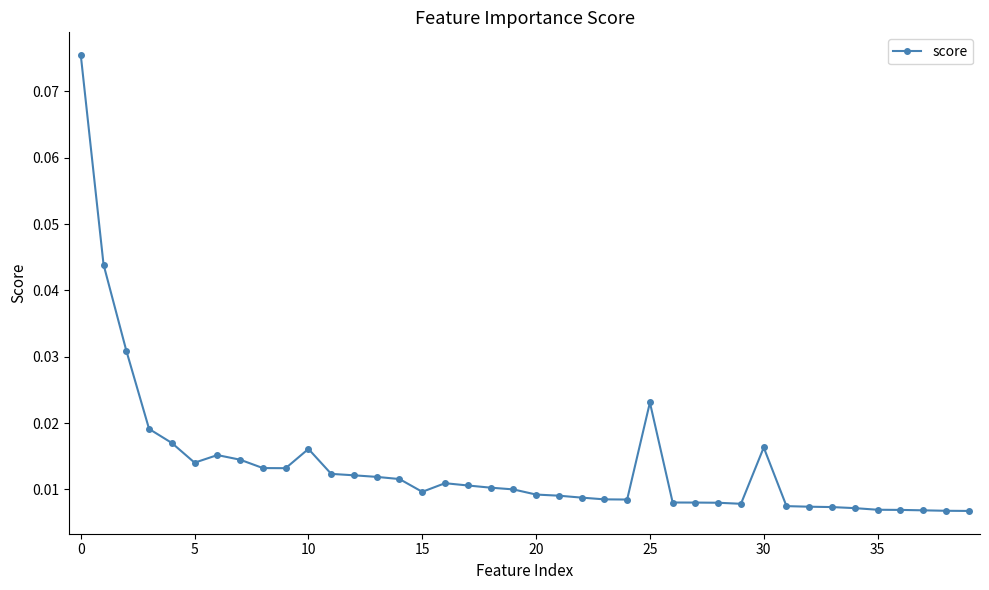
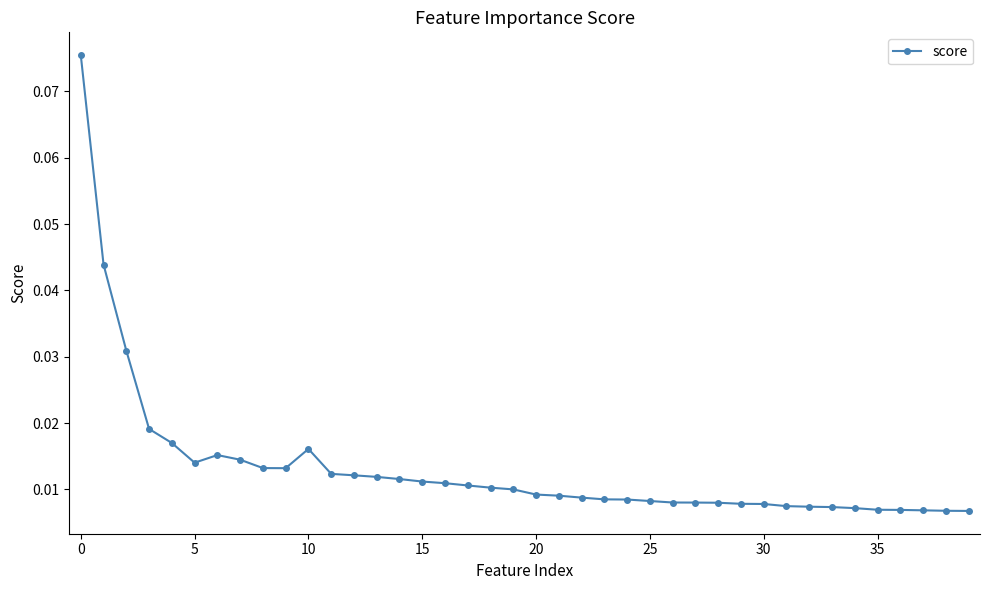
  {
    "0": 0.075,
    "5": 0.014,
    "10": 0.016,
-   "15": 0.010,
+   "15": 0.011,
    "20": 0.009,
-   "25": 0.023,
-   "30": 0.016,
+   "25": 0.008,
+   "30": 0.008,
    "35": 0.007
  }
